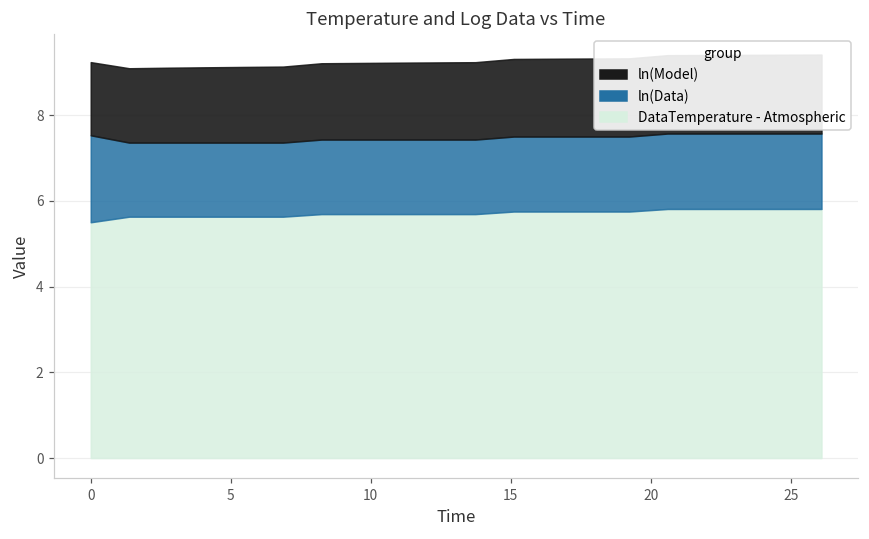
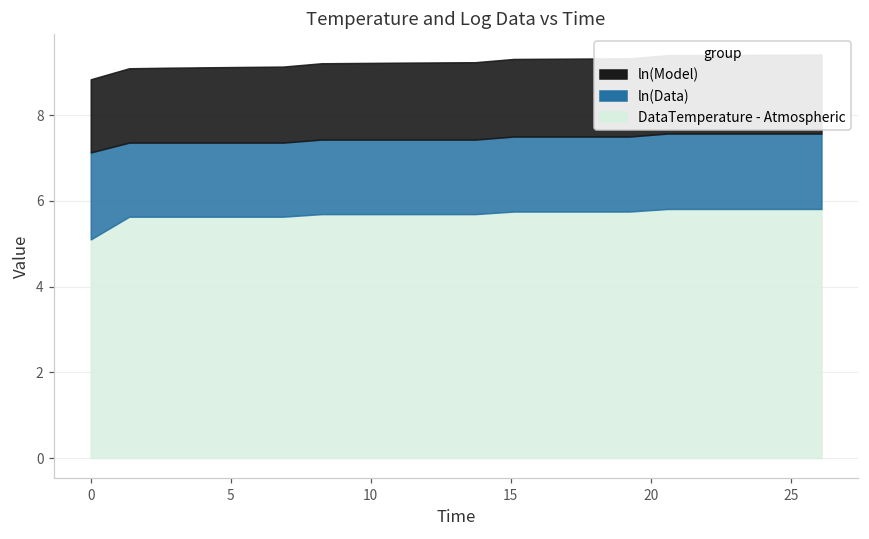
  {
    "DataTemperature - Atmospheric": {
-     "0": 5.5
+     "0": 5.1
    },
    "ln(Data)": {
      "0": 2.0
    },
    "ln(Model)": {
      "0": 1.7
    }
  }
